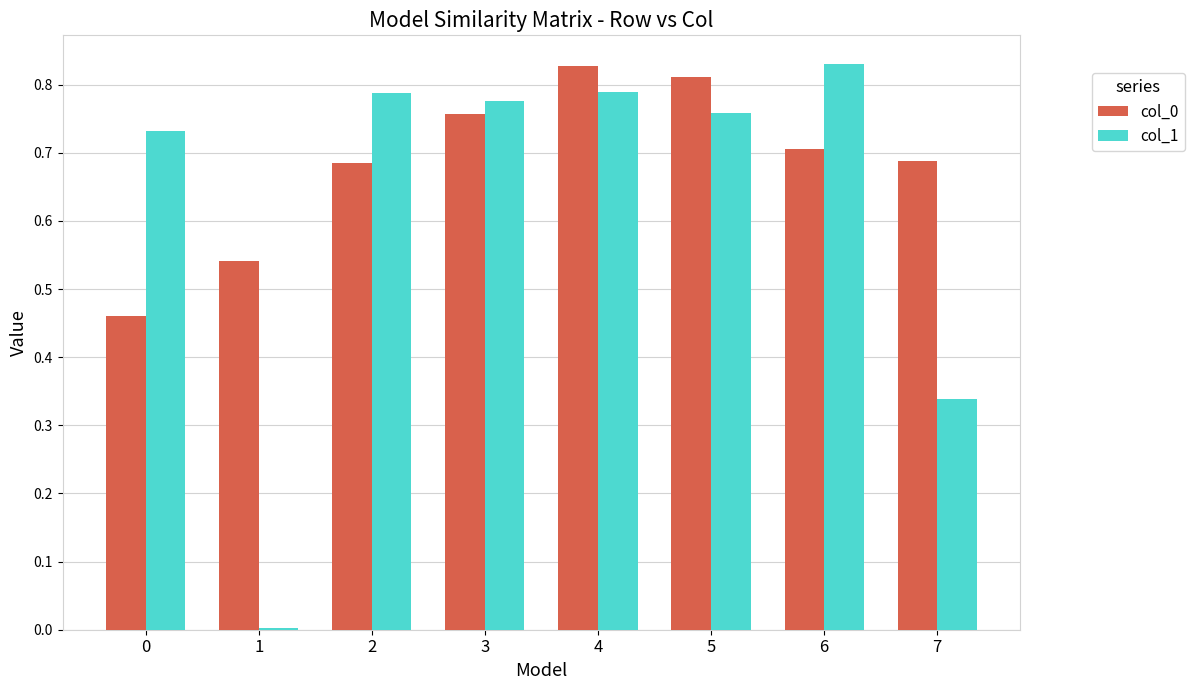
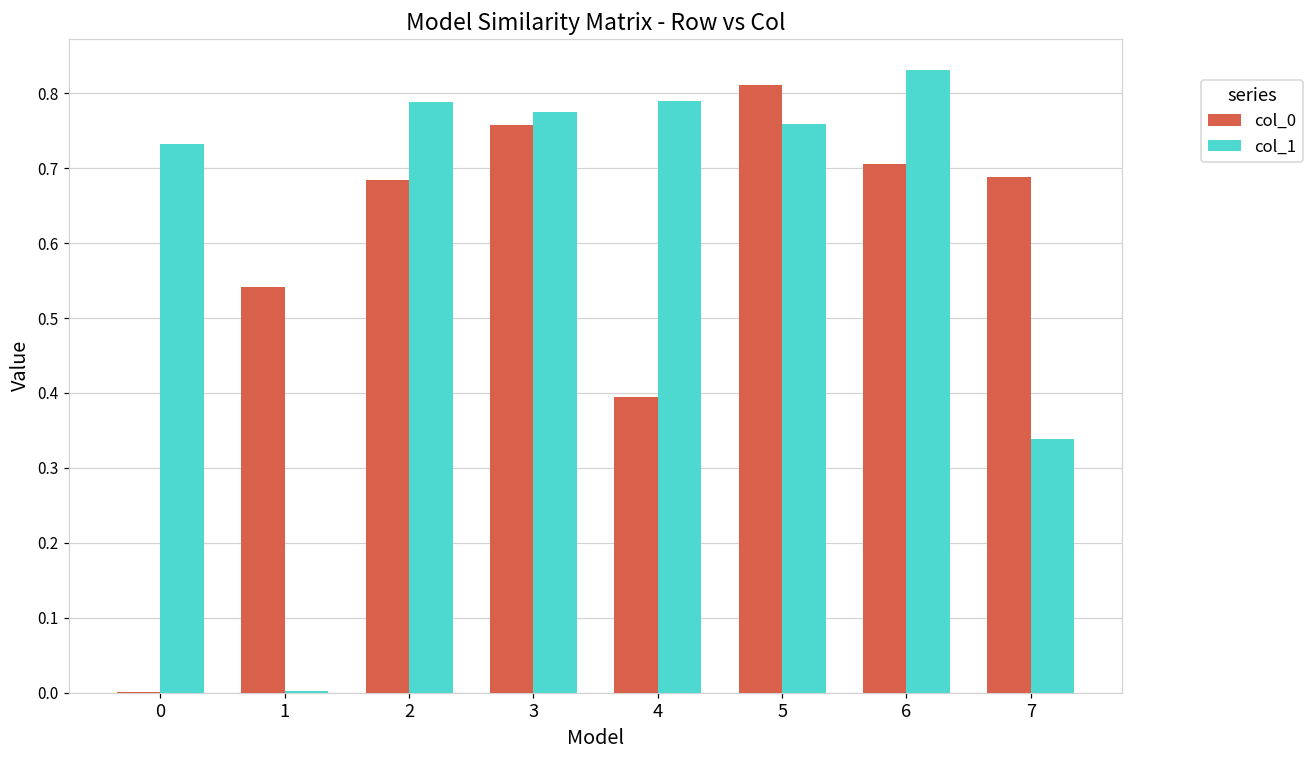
  {
    "col_0": {
-     "0": 0.46,
+     "0": 0.00,
      "1": 0.54,
      "2": 0.68,
      "3": 0.76,
-     "4": 0.83,
+     "4": 0.39,
      "5": 0.81,
      "6": 0.71,
      "7": 0.69
    },
    "col_1": {
      "0": 0.73,
      "2": 0.79,
      "3": 0.78,
      "4": 0.79,
      "5": 0.76,
      "6": 0.83,
      "7": 0.34
    }
  }
